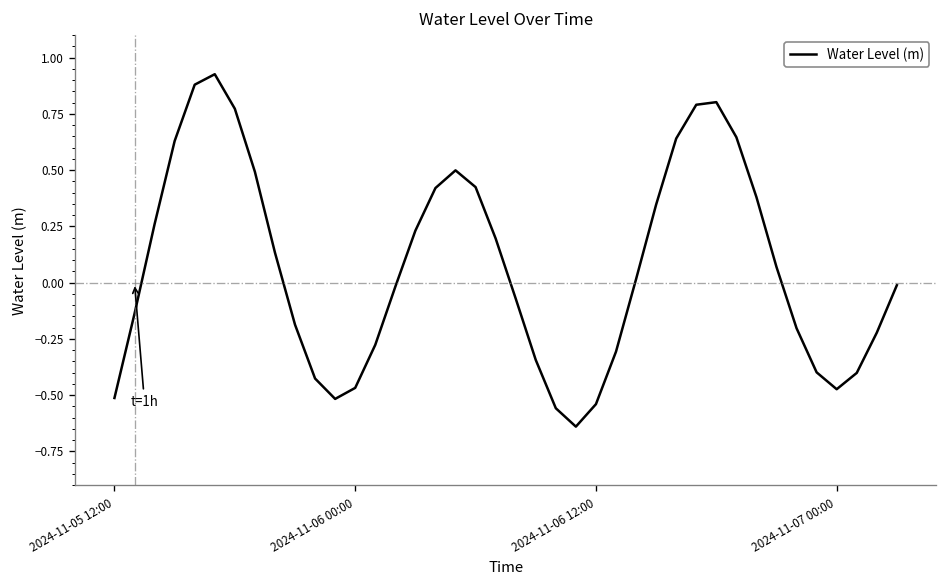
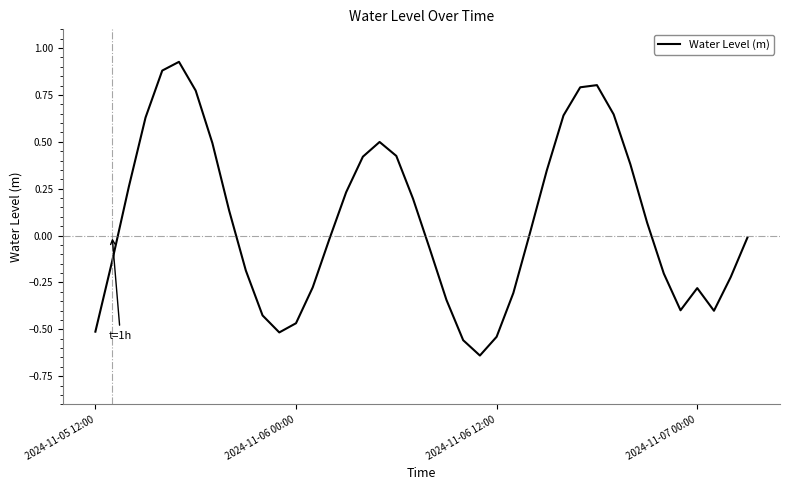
  {
    "2024-11-05 12:00": -0.51,
    "2024-11-06 00:00": -0.47,
    "2024-11-06 12:00": -0.54,
-   "2024-11-07 00:00": -0.47
+   "2024-11-07 00:00": -0.28
  }
